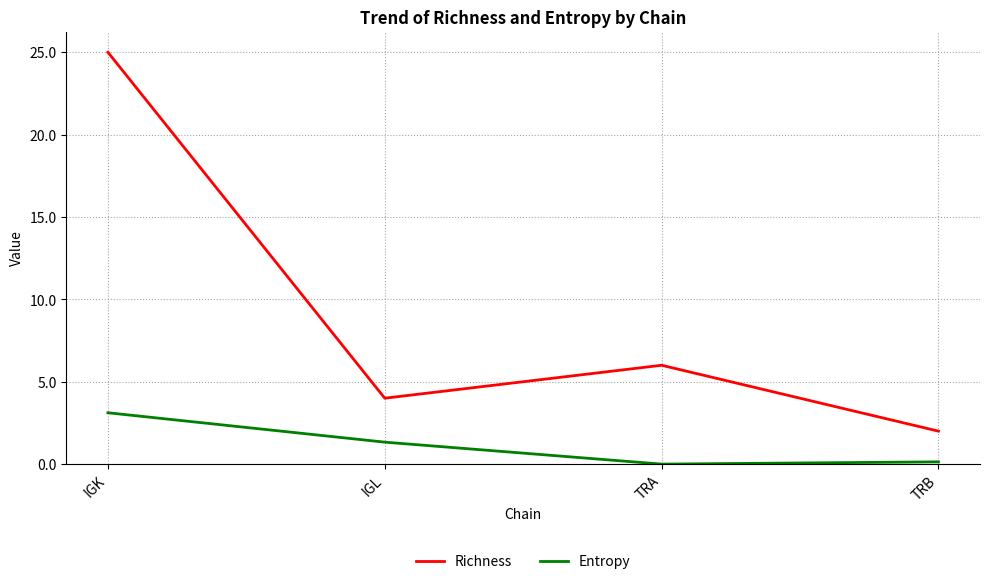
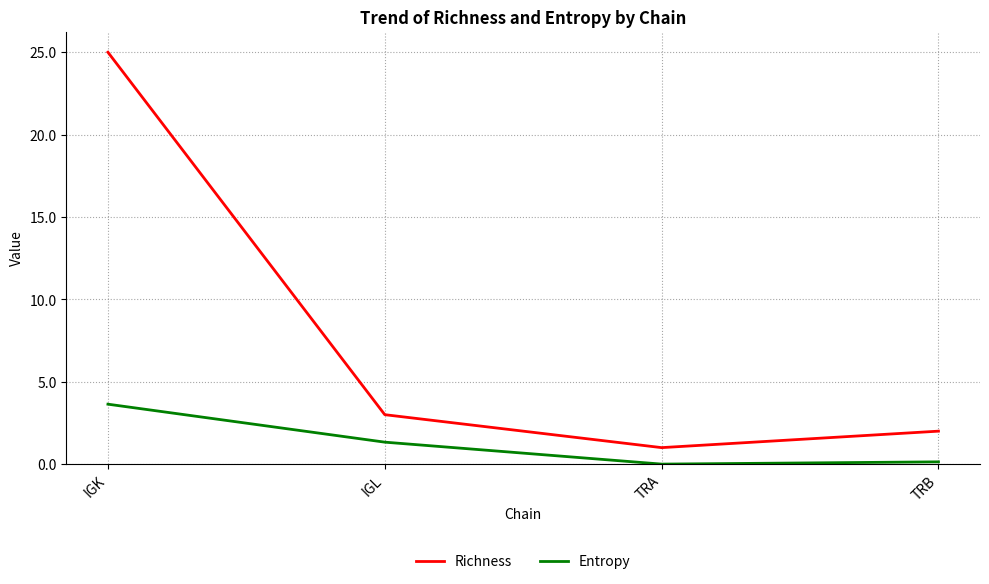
  {
    "Richness": {
      "IGK": 25,
-     "IGL": 4,
-     "TRA": 6,
+     "IGL": 3,
+     "TRA": 1,
      "TRB": 2
    },
    "Entropy": {
-     "IGK": 3.1,
+     "IGK": 3.6,
      "IGL": 1.3,
      "TRA": 0.0,
      "TRB": 0.1
    }
  }
